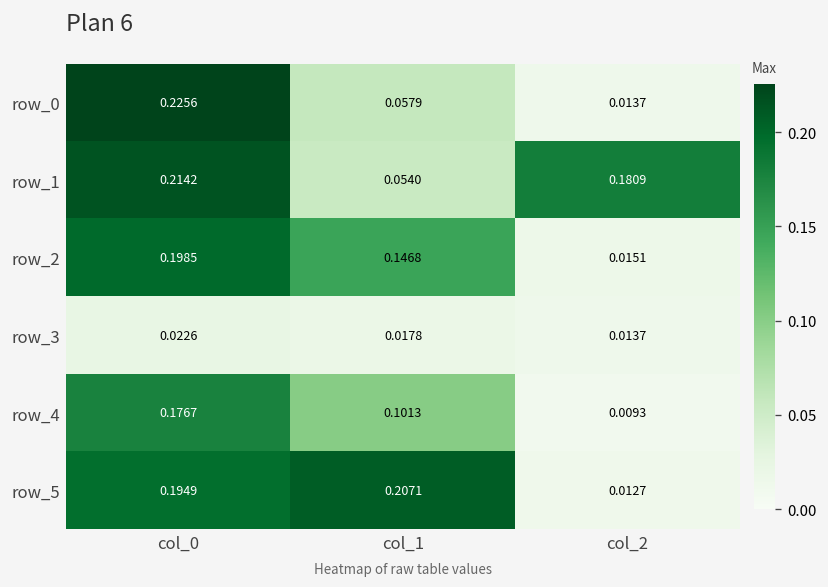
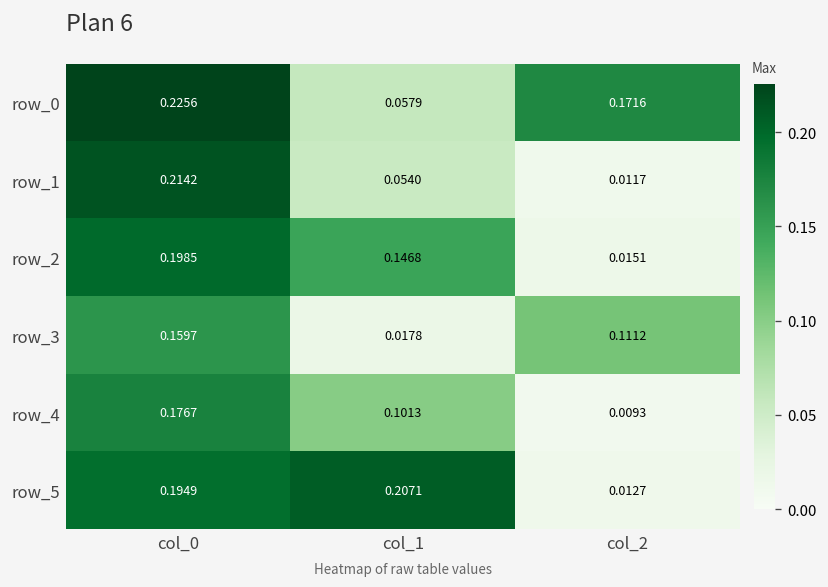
  {
    "row_0": {
      "col_0": 0.2256,
      "col_1": 0.0579,
-     "col_2": 0.0137
+     "col_2": 0.1716
    },
    "row_1": {
      "col_0": 0.2142,
      "col_1": 0.0540,
-     "col_2": 0.1809
+     "col_2": 0.0117
    },
    "row_2": {
      "col_0": 0.1985,
      "col_1": 0.1468,
      "col_2": 0.0151
    },
    "row_3": {
-     "col_0": 0.0226,
+     "col_0": 0.1597,
      "col_1": 0.0178,
-     "col_2": 0.0137
+     "col_2": 0.1112
    },
    "row_4": {
      "col_0": 0.1767,
      "col_1": 0.1013,
      "col_2": 0.0093
    },
    "row_5": {
      "col_0": 0.1949,
      "col_1": 0.2071,
      "col_2": 0.0127
    }
  }
